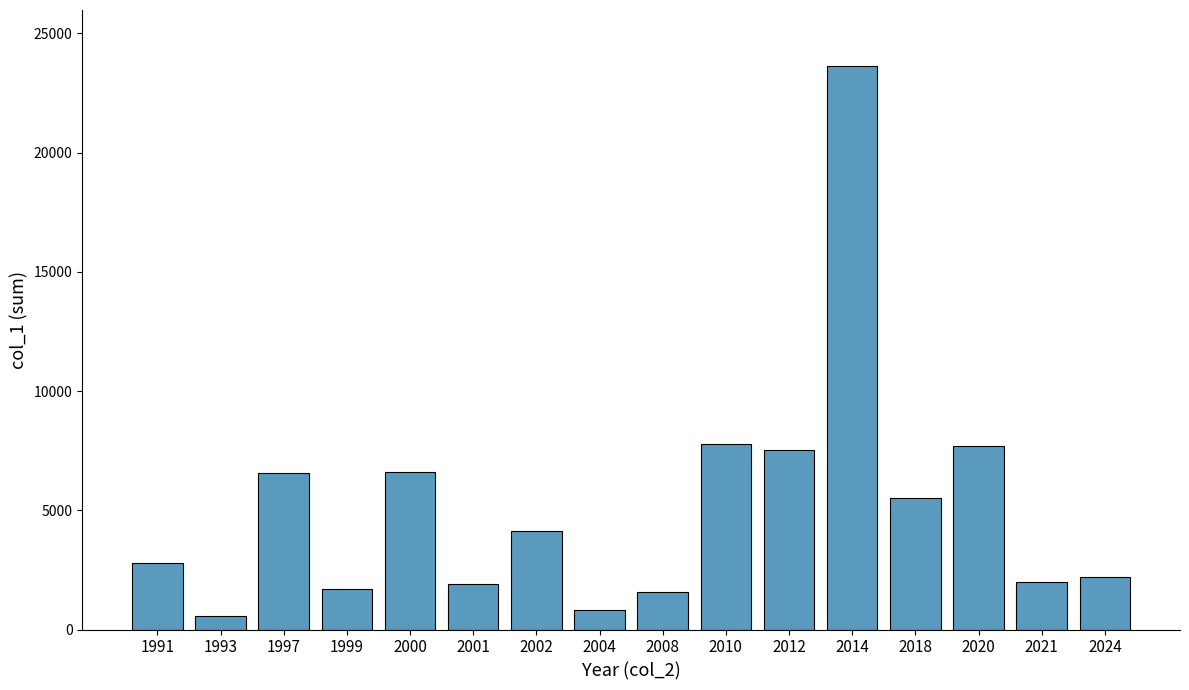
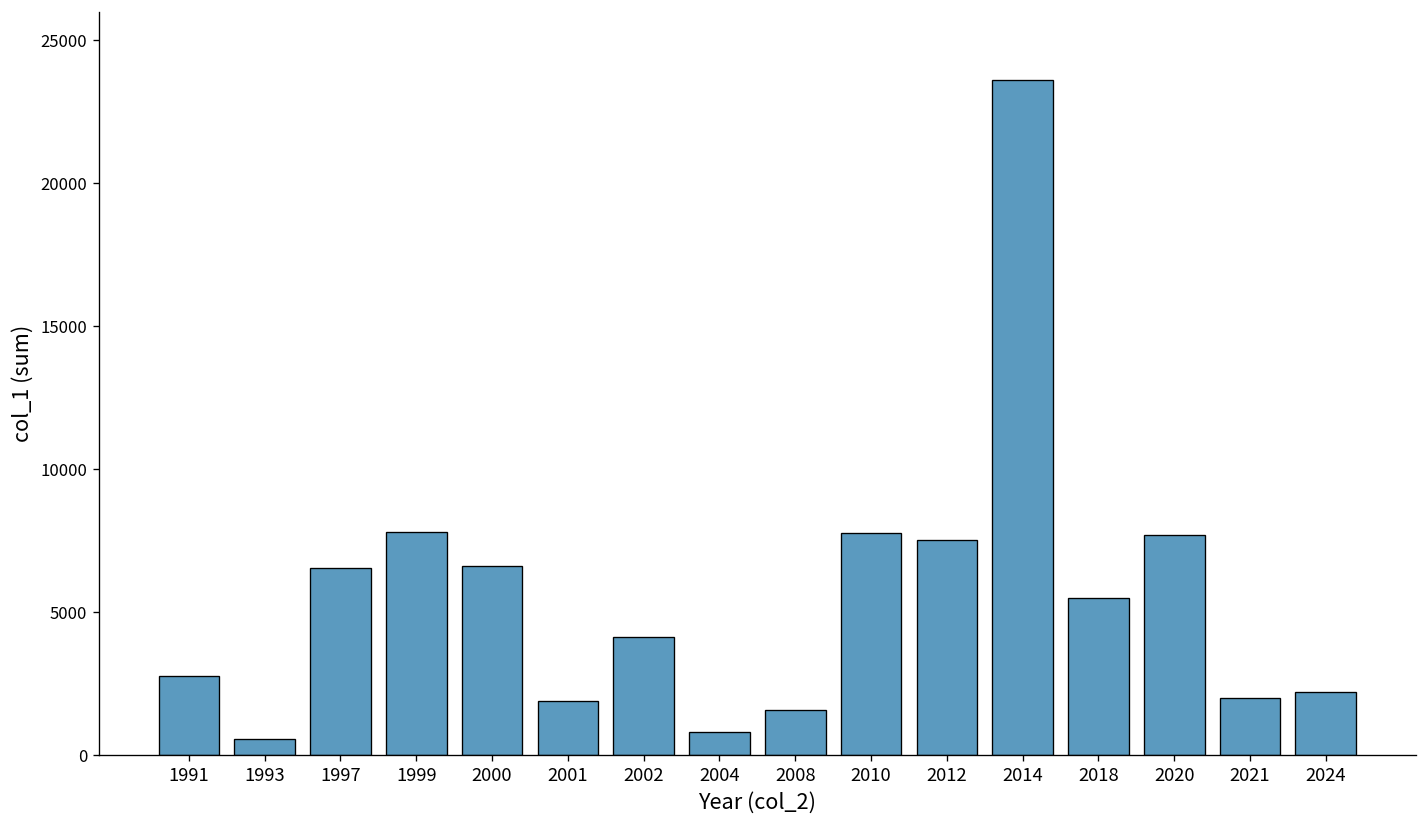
  {
    "1991": 2800,
    "1993": 600,
    "1997": 6600,
-   "1999": 1700,
+   "1999": 7800,
    "2000": 6600,
    "2001": 1900,
    "2002": 4100,
    "2004": 800,
    "2008": 1600,
    "2010": 7800,
    "2012": 7500,
    "2014": 23600,
    "2018": 5500,
    "2020": 7700,
    "2021": 2000,
    "2024": 2200
  }
